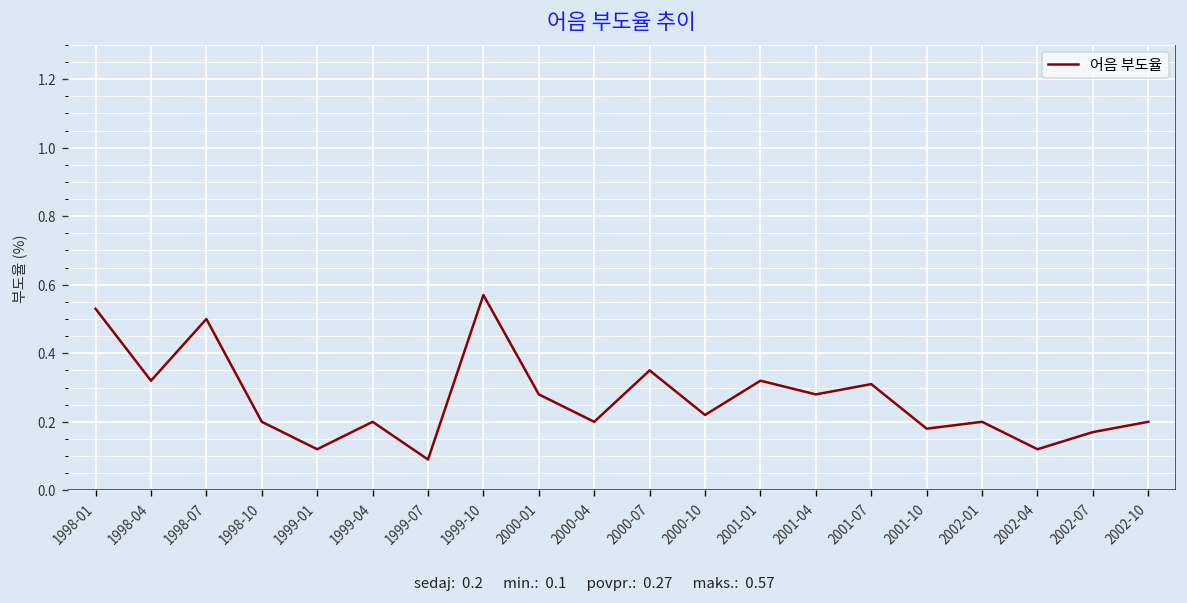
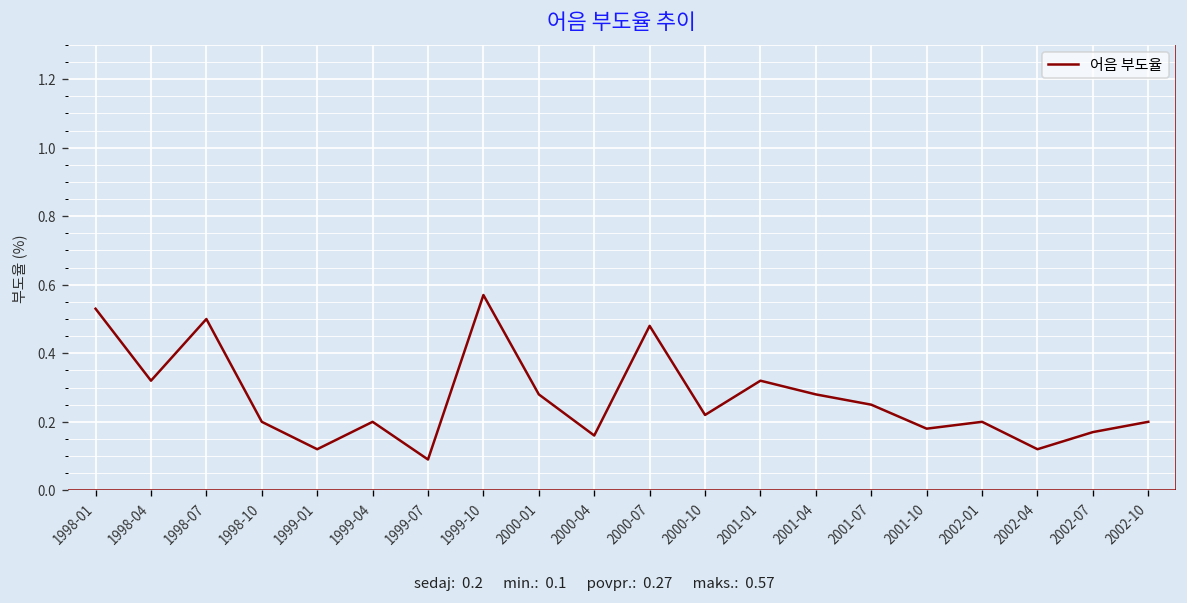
  {
    "1998-01": 0.53,
    "1998-04": 0.32,
    "1998-07": 0.50,
    "1998-10": 0.20,
    "1999-01": 0.12,
    "1999-04": 0.20,
    "1999-07": 0.09,
    "1999-10": 0.57,
    "2000-01": 0.28,
-   "2000-04": 0.20,
-   "2000-07": 0.35,
+   "2000-04": 0.16,
+   "2000-07": 0.48,
    "2000-10": 0.22,
    "2001-01": 0.32,
    "2001-04": 0.28,
-   "2001-07": 0.31,
+   "2001-07": 0.25,
    "2001-10": 0.18,
    "2002-01": 0.20,
    "2002-04": 0.12,
    "2002-07": 0.17,
    "2002-10": 0.20
  }
